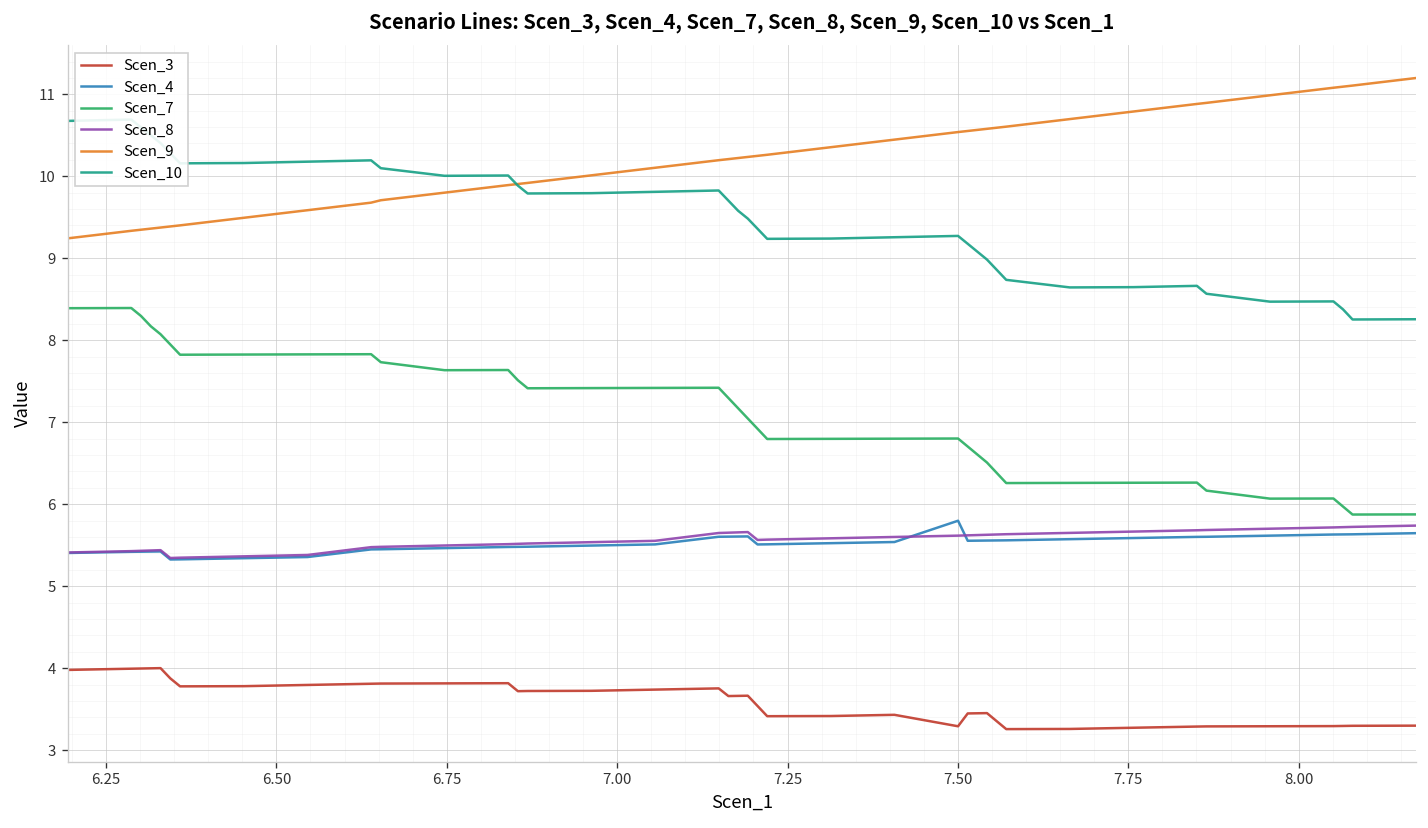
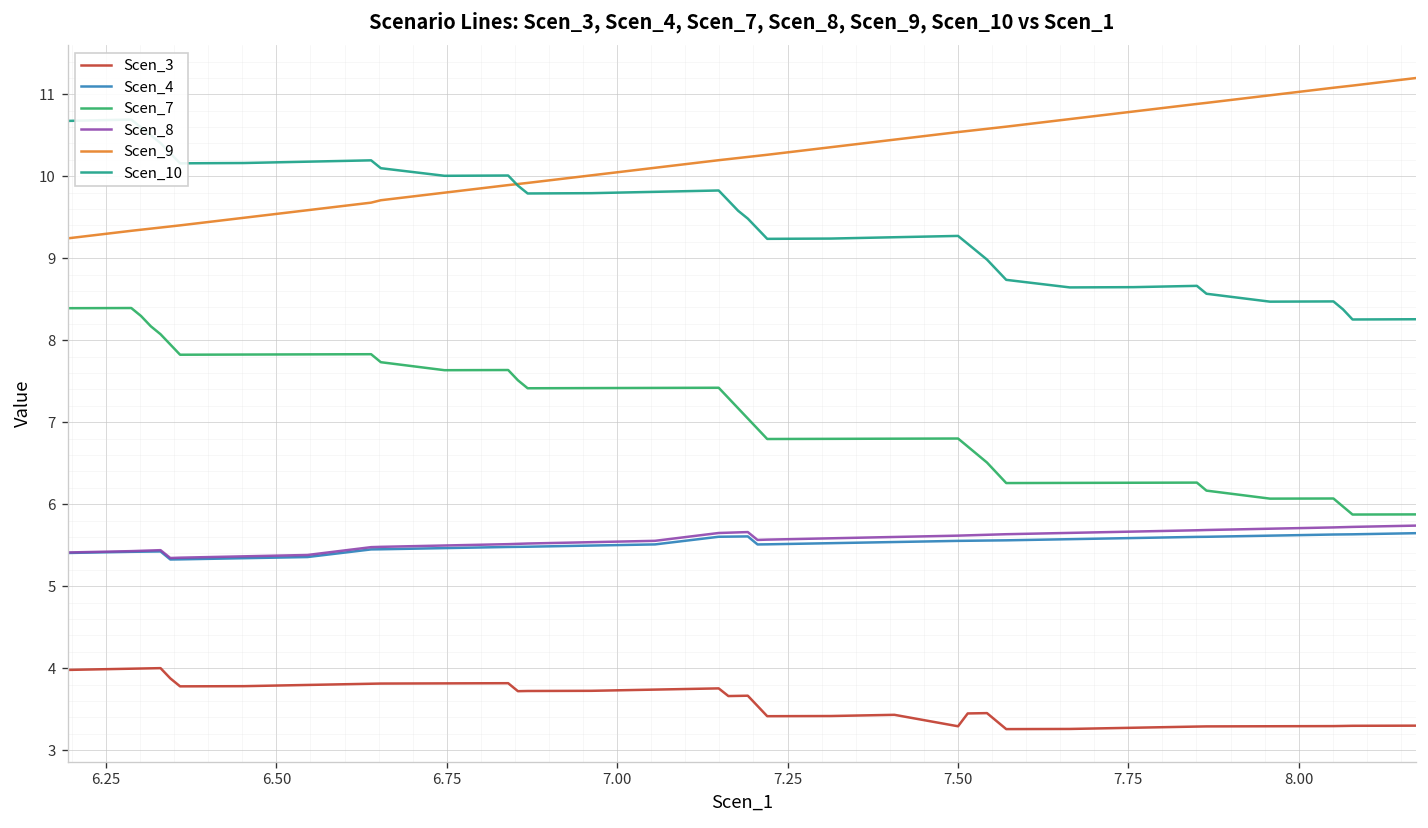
  {
    "Scen_3": {
      "7.50": 3.3
    },
    "Scen_4": {
-     "7.50": 5.8
+     "7.50": 5.6
    },
    "Scen_8": {
      "7.50": 5.6
    },
    "Scen_9": {
      "7.50": 10.5
    }
  }
